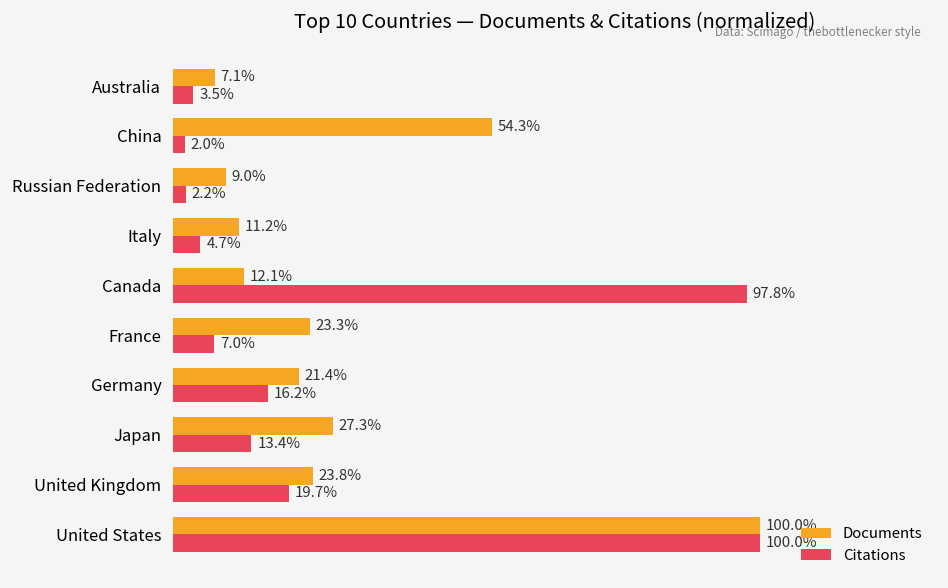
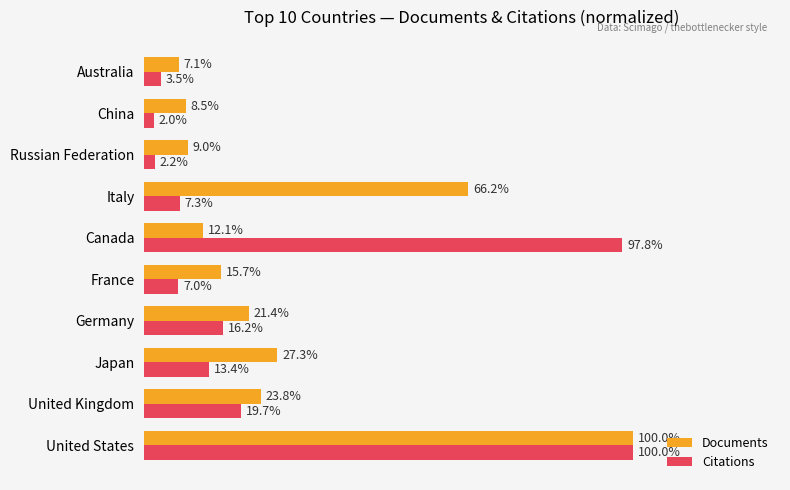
  {
    "Documents": {
      "Australia": "7.1%",
-     "China": "54.3%",
+     "China": "8.5%",
      "Russian Federation": "9.0%",
-     "Italy": "11.2%",
+     "Italy": "66.2%",
      "Canada": "12.1%",
-     "France": "23.3%",
+     "France": "15.7%",
      "Germany": "21.4%",
      "Japan": "27.3%",
      "United Kingdom": "23.8%",
      "United States": "100.0%"
    },
    "Citations": {
      "Australia": "3.5%",
      "China": "2.0%",
      "Russian Federation": "2.2%",
-     "Italy": "4.7%",
+     "Italy": "7.3%",
      "Canada": "97.8%",
      "France": "7.0%",
      "Germany": "16.2%",
      "Japan": "13.4%",
      "United Kingdom": "19.7%",
      "United States": "100.0%"
    }
  }
